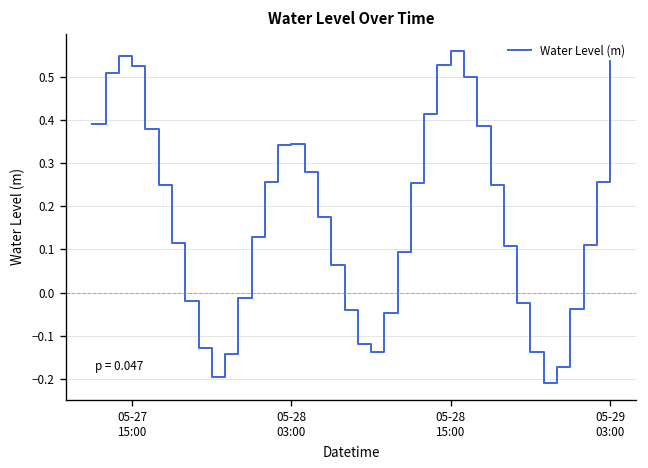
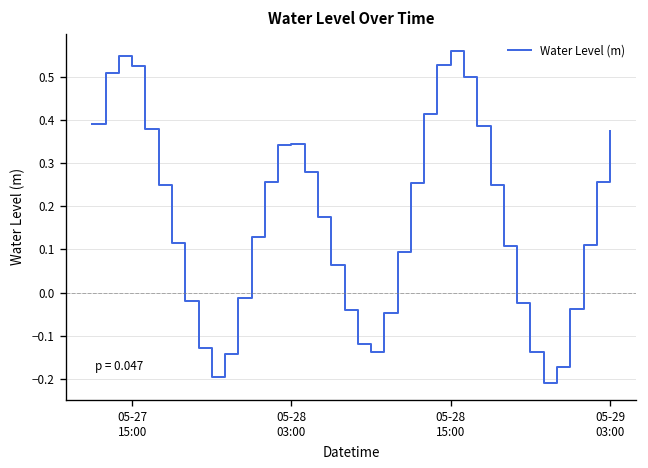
  {
    "05-27 15:00": 0.52,
    "05-28 03:00": 0.34,
    "05-28 15:00": 0.56,
-   "05-29 03:00": 0.54
+   "05-29 03:00": 0.37
  }
